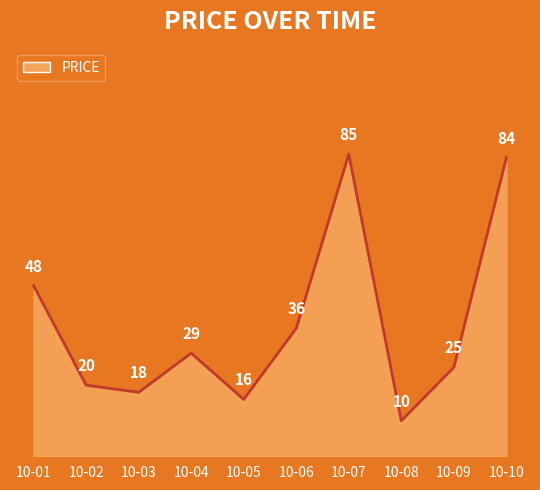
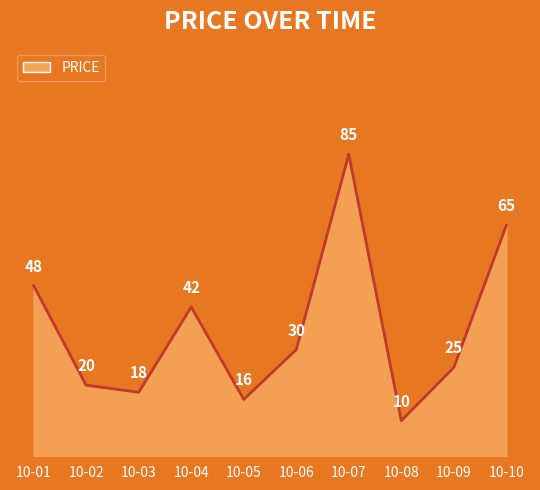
  {
    "10-01": 48,
    "10-02": 20,
    "10-03": 18,
-   "10-04": 29,
+   "10-04": 42,
    "10-05": 16,
-   "10-06": 36,
+   "10-06": 30,
    "10-07": 85,
    "10-08": 10,
    "10-09": 25,
-   "10-10": 84
+   "10-10": 65
  }
